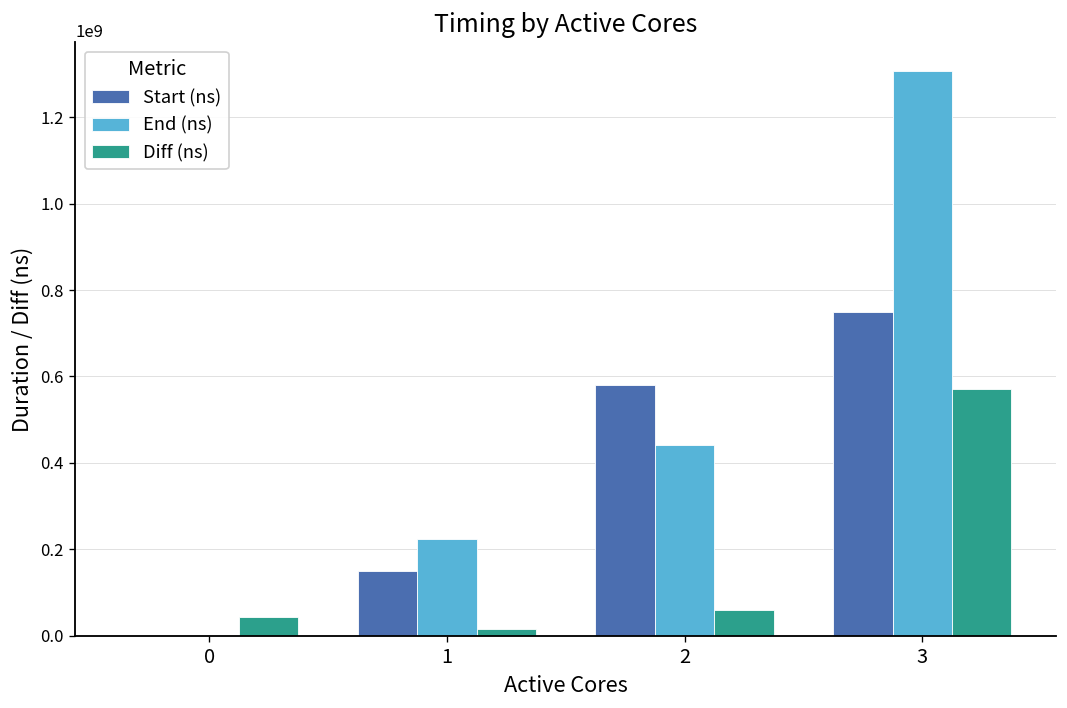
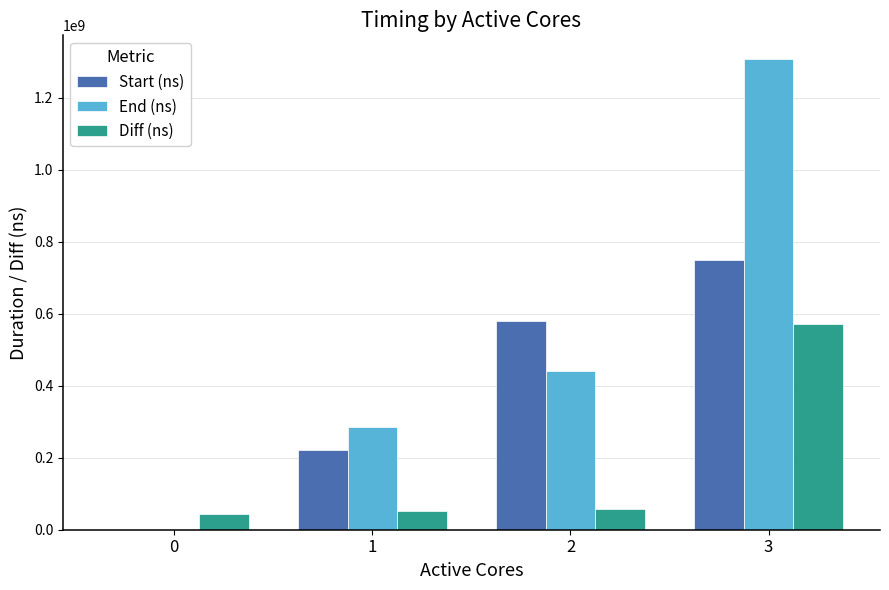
  {
    "Start (ns)": {
      "0": 0,
-     "1": 150000000,
+     "1": 220000000,
      "2": 580000000,
      "3": 750000000
    },
    "End (ns)": {
      "0": 0,
-     "1": 220000000,
+     "1": 290000000,
      "2": 440000000,
      "3": 1310000000
    },
    "Diff (ns)": {
      "0": 40000000,
-     "1": 20000000,
+     "1": 50000000,
      "2": 60000000,
      "3": 570000000
    }
  }
